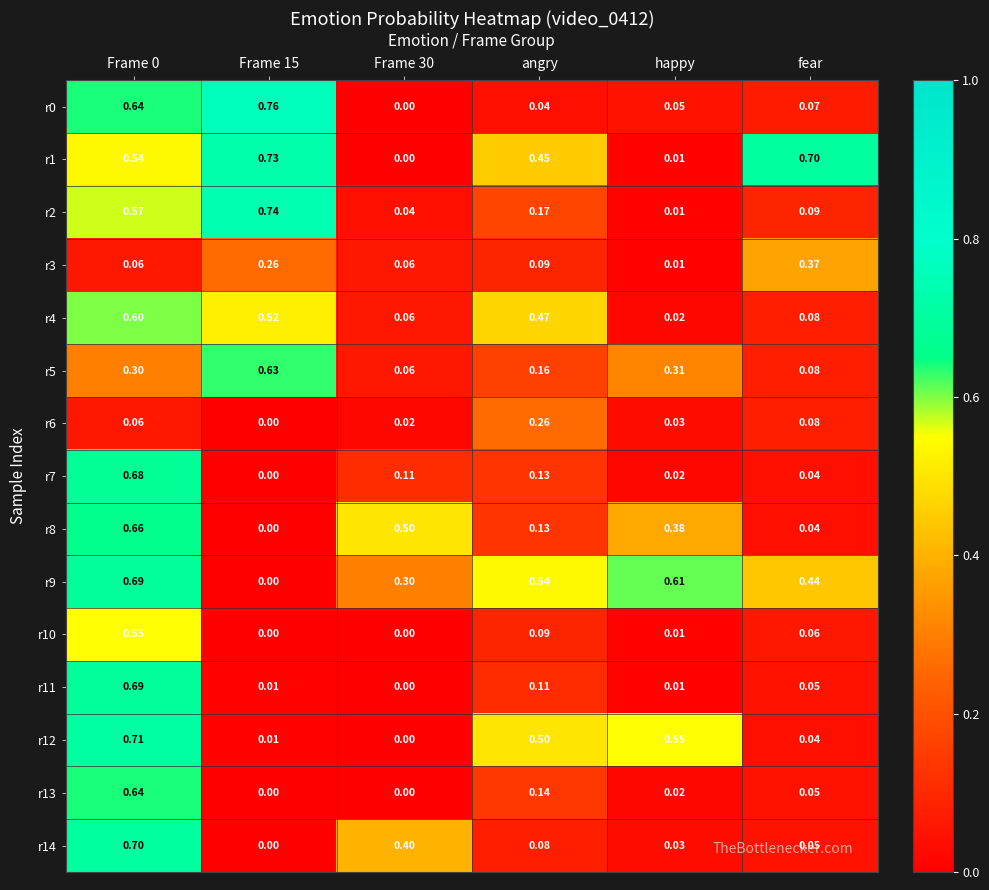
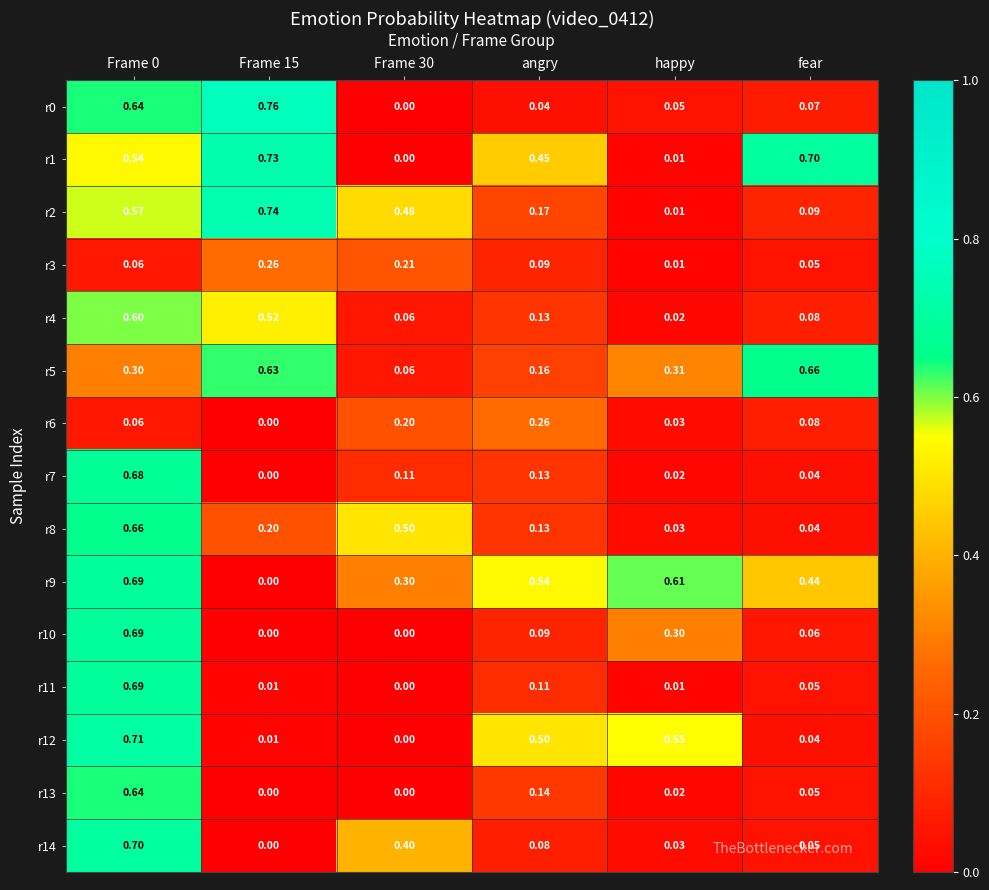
  {
    "r0": {
      "Frame 0": 0.64,
      "Frame 15": 0.76,
      "Frame 30": 0.00,
      "angry": 0.04,
      "happy": 0.05,
      "fear": 0.07
    },
    "r1": {
      "Frame 0": 0.54,
      "Frame 15": 0.73,
      "Frame 30": 0.00,
      "angry": 0.45,
      "happy": 0.01,
      "fear": 0.70
    },
    "r2": {
      "Frame 0": 0.57,
      "Frame 15": 0.74,
-     "Frame 30": 0.04,
+     "Frame 30": 0.48,
      "angry": 0.17,
      "happy": 0.01,
      "fear": 0.09
    },
    "r3": {
      "Frame 0": 0.06,
      "Frame 15": 0.26,
-     "Frame 30": 0.06,
+     "Frame 30": 0.21,
      "angry": 0.09,
      "happy": 0.01,
-     "fear": 0.37
+     "fear": 0.05
    },
    "r4": {
      "Frame 0": 0.60,
      "Frame 15": 0.52,
      "Frame 30": 0.06,
-     "angry": 0.47,
+     "angry": 0.13,
      "happy": 0.02,
      "fear": 0.08
    },
    "r5": {
      "Frame 0": 0.30,
      "Frame 15": 0.63,
      "Frame 30": 0.06,
      "angry": 0.16,
      "happy": 0.31,
-     "fear": 0.08
+     "fear": 0.66
    },
    "r6": {
      "Frame 0": 0.06,
      "Frame 15": 0.00,
-     "Frame 30": 0.02,
+     "Frame 30": 0.20,
      "angry": 0.26,
      "happy": 0.03,
      "fear": 0.08
    },
    "r7": {
      "Frame 0": 0.68,
      "Frame 15": 0.00,
      "Frame 30": 0.11,
      "angry": 0.13,
      "happy": 0.02,
      "fear": 0.04
    },
    "r8": {
      "Frame 0": 0.66,
-     "Frame 15": 0.00,
+     "Frame 15": 0.20,
      "Frame 30": 0.50,
      "angry": 0.13,
-     "happy": 0.38,
+     "happy": 0.03,
      "fear": 0.04
    },
    "r9": {
      "Frame 0": 0.69,
      "Frame 15": 0.00,
      "Frame 30": 0.30,
      "angry": 0.54,
      "happy": 0.61,
      "fear": 0.44
    },
    "r10": {
-     "Frame 0": 0.55,
+     "Frame 0": 0.69,
      "Frame 15": 0.00,
      "Frame 30": 0.00,
      "angry": 0.09,
-     "happy": 0.01,
+     "happy": 0.30,
      "fear": 0.06
    },
    "r11": {
      "Frame 0": 0.69,
      "Frame 15": 0.01,
      "Frame 30": 0.00,
      "angry": 0.11,
      "happy": 0.01,
      "fear": 0.05
    },
    "r12": {
      "Frame 0": 0.71,
      "Frame 15": 0.01,
      "Frame 30": 0.00,
      "angry": 0.50,
      "happy": 0.55,
      "fear": 0.04
    },
    "r13": {
      "Frame 0": 0.64,
      "Frame 15": 0.00,
      "Frame 30": 0.00,
      "angry": 0.14,
      "happy": 0.02,
      "fear": 0.05
    },
    "r14": {
      "Frame 0": 0.70,
      "Frame 15": 0.00,
      "Frame 30": 0.40,
      "angry": 0.08,
      "happy": 0.03
    }
  }
